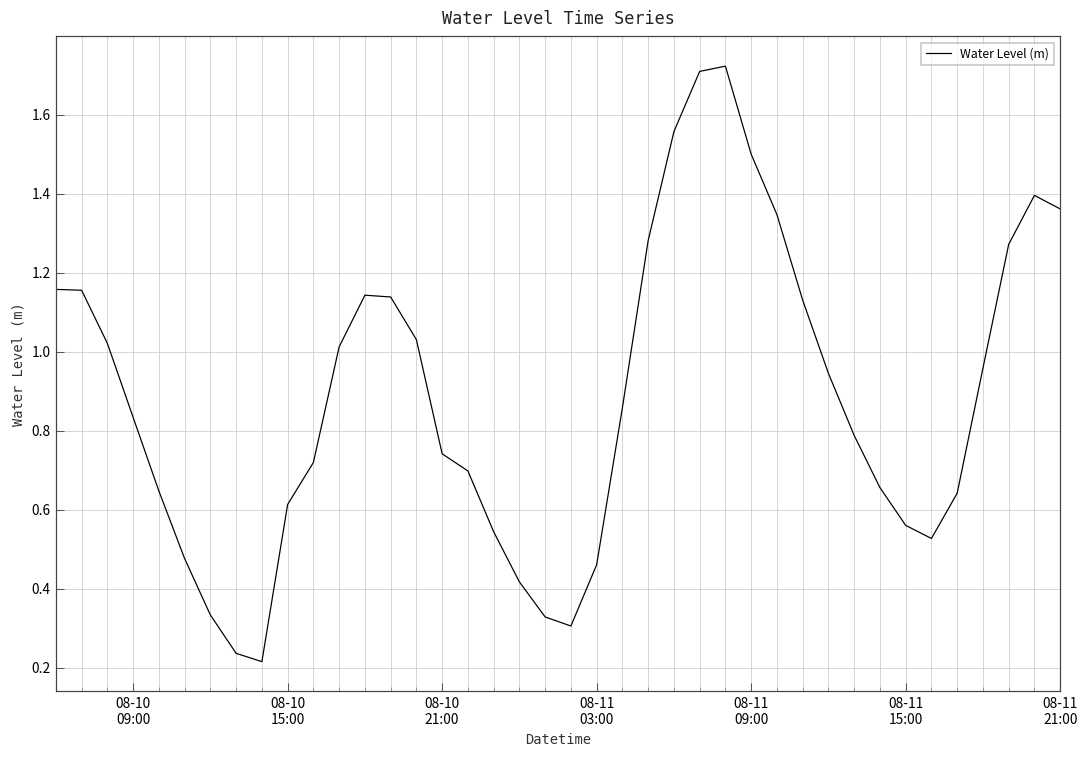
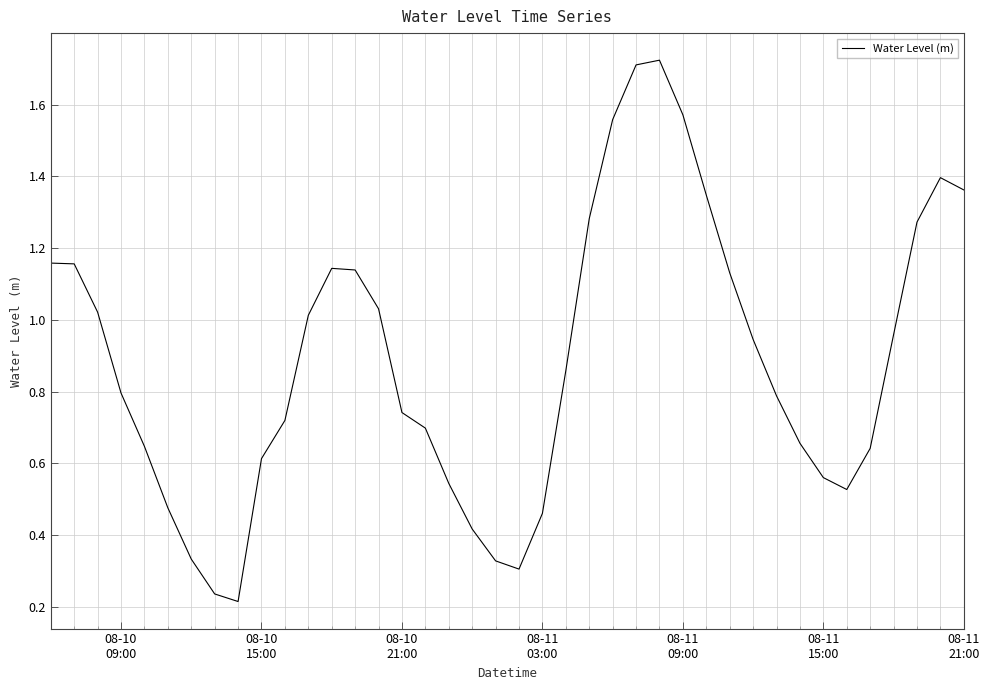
  {
-   "08-10 09:00": 0.83,
+   "08-10 09:00": 0.80,
    "08-10 15:00": 0.61,
    "08-10 21:00": 0.74,
    "08-11 03:00": 0.46,
-   "08-11 09:00": 1.50,
+   "08-11 09:00": 1.57,
    "08-11 15:00": 0.56,
    "08-11 21:00": 1.36
  }
